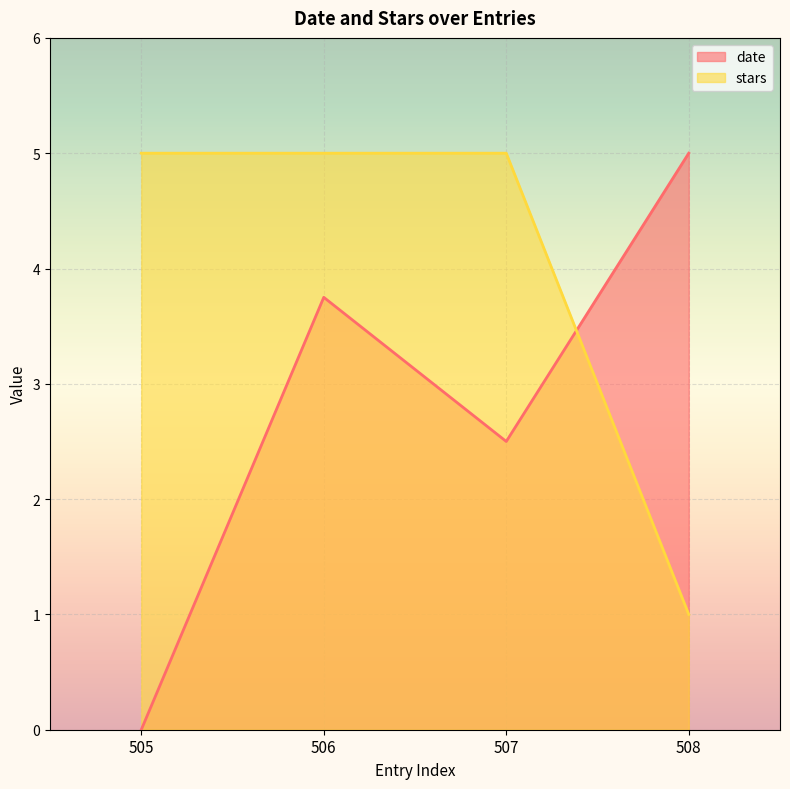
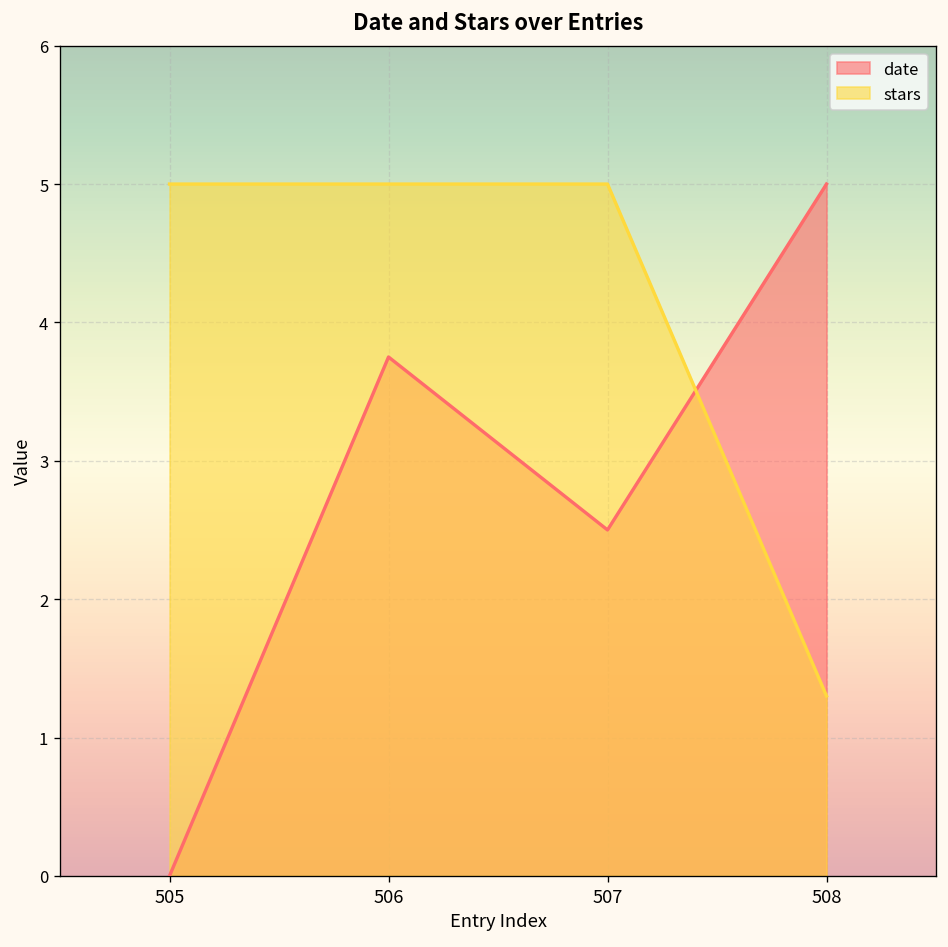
  {
    "date": {
      "505": 0.0,
      "506": 3.75,
      "507": 2.5,
      "508": 5.0
    },
    "stars": {
      "505": 5.0,
      "506": 5.0,
      "507": 5.0,
-     "508": 1.0
+     "508": 1.3
    }
  }
